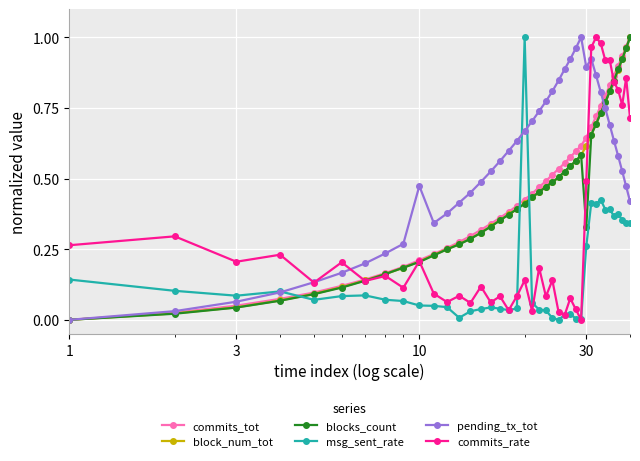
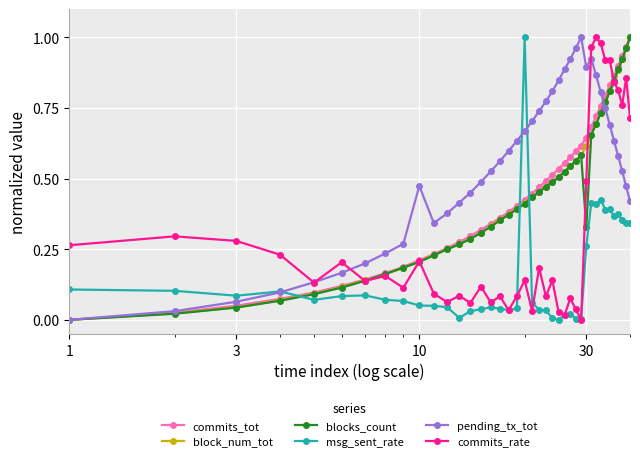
  {
    "commits_tot": {
      "30": 0.65
    },
    "block_num_tot": {
      "30": 0.62
    },
    "blocks_count": {
      "30": 0.33
    },
    "msg_sent_rate": {
-     "1": 0.14,
+     "1": 0.11,
      "3": 0.09,
      "10": 0.05,
      "30": 0.26
    },
    "pending_tx_tot": {
      "3": 0.06,
      "10": 0.47,
      "30": 0.89
    },
    "commits_rate": {
      "1": 0.26,
-     "3": 0.21,
+     "3": 0.28,
      "30": 0.49
    }
  }
